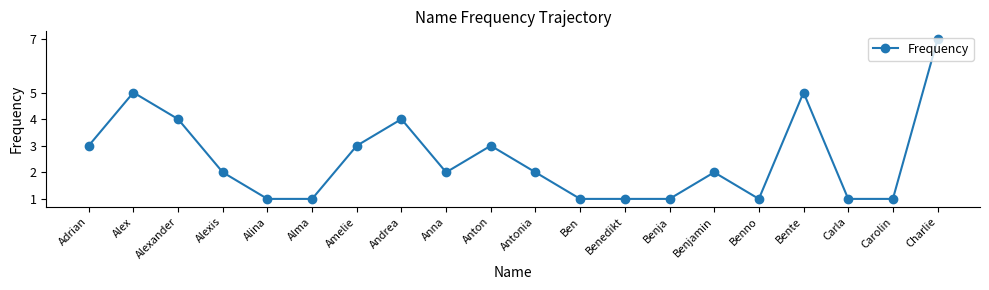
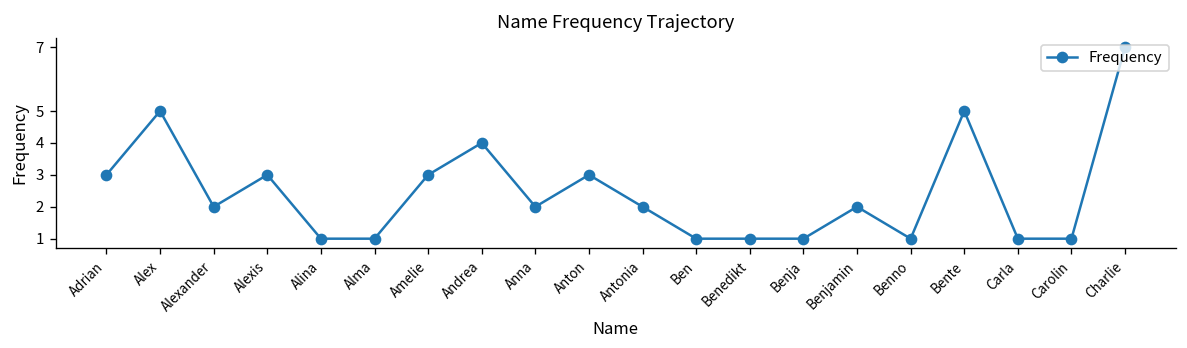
  {
    "Adrian": 3,
    "Alex": 5,
-   "Alexander": 4,
-   "Alexis": 2,
+   "Alexander": 2,
+   "Alexis": 3,
    "Alina": 1,
    "Alma": 1,
    "Amelie": 3,
    "Andrea": 4,
    "Anna": 2,
    "Anton": 3,
    "Antonia": 2,
    "Ben": 1,
    "Benedikt": 1,
    "Benja": 1,
    "Benjamin": 2,
    "Benno": 1,
    "Bente": 5,
    "Carla": 1,
    "Carolin": 1
  }
